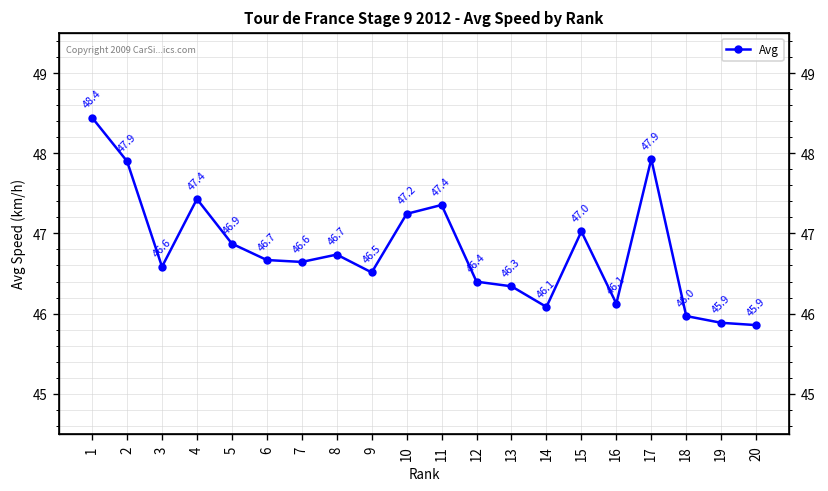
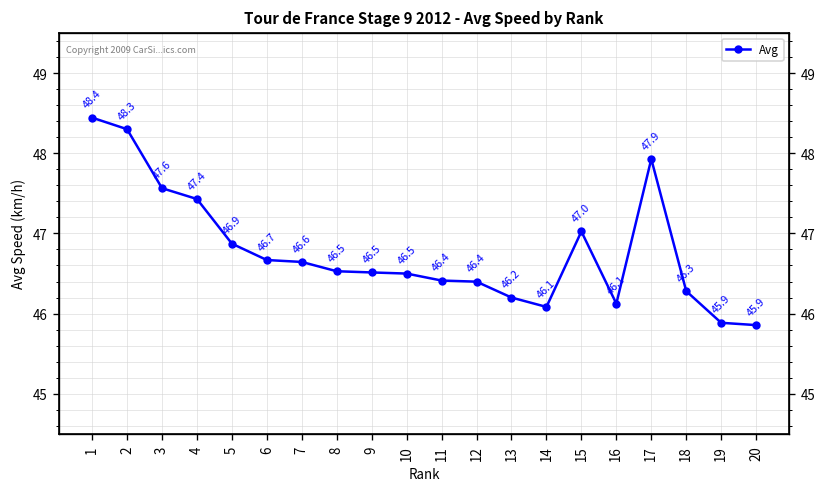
  {
    "1": 48.4,
-   "2": 47.9,
-   "3": 46.6,
+   "2": 48.3,
+   "3": 47.6,
    "4": 47.4,
    "5": 46.9,
    "6": 46.7,
    "7": 46.6,
-   "8": 46.7,
+   "8": 46.5,
    "9": 46.5,
-   "10": 47.2,
-   "11": 47.4,
+   "10": 46.5,
+   "11": 46.4,
    "12": 46.4,
-   "13": 46.3,
+   "13": 46.2,
    "14": 46.1,
    "15": 47.0,
    "16": 46.1,
    "17": 47.9,
-   "18": 46.0,
+   "18": 46.3,
    "19": 45.9,
    "20": 45.9
  }
